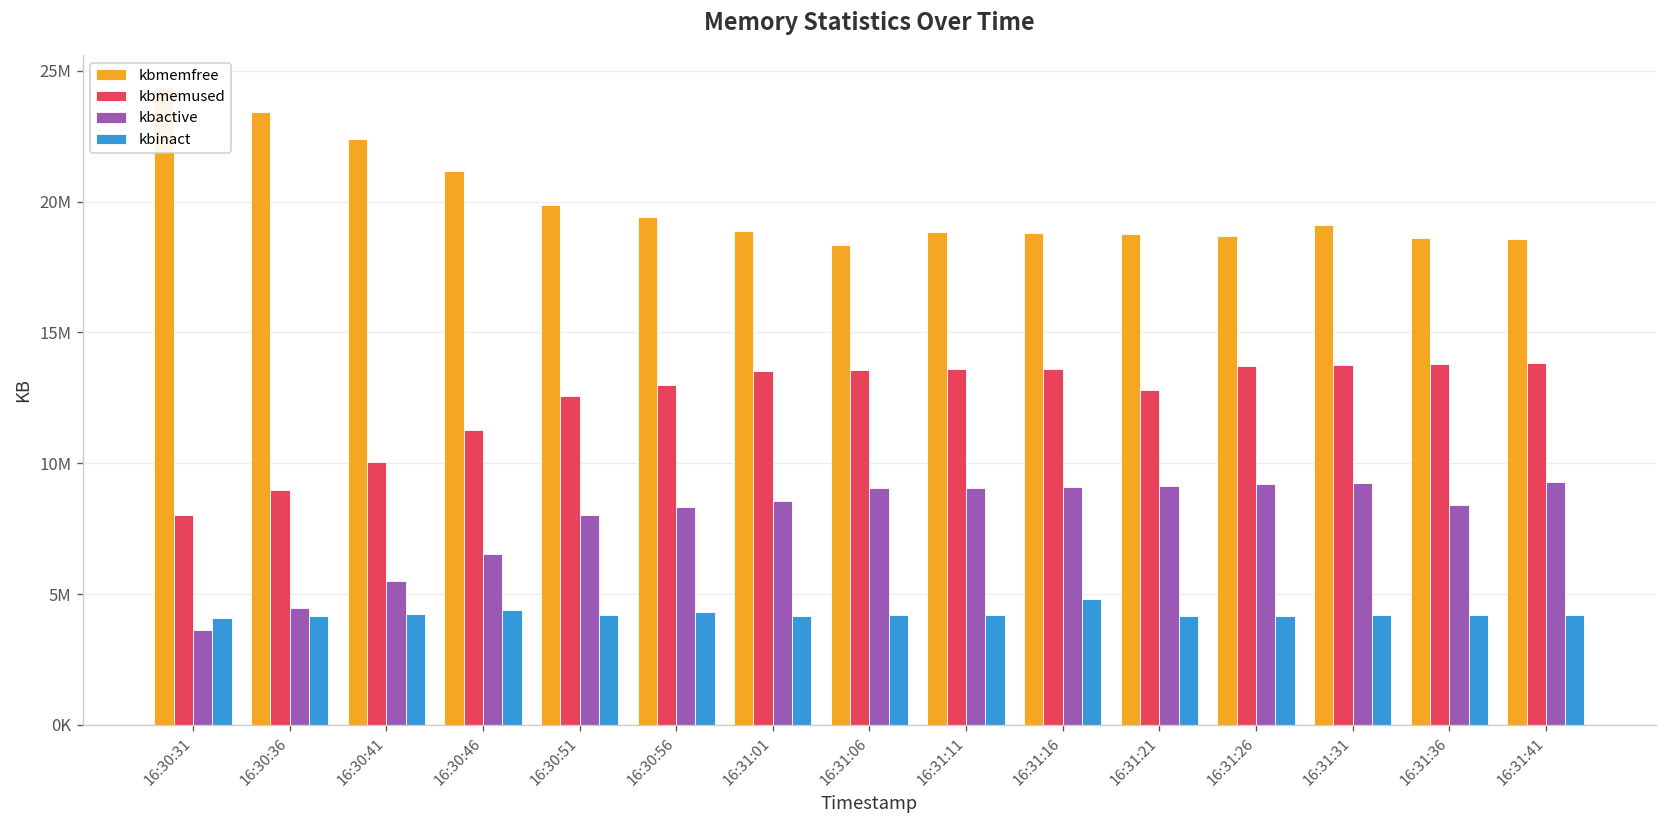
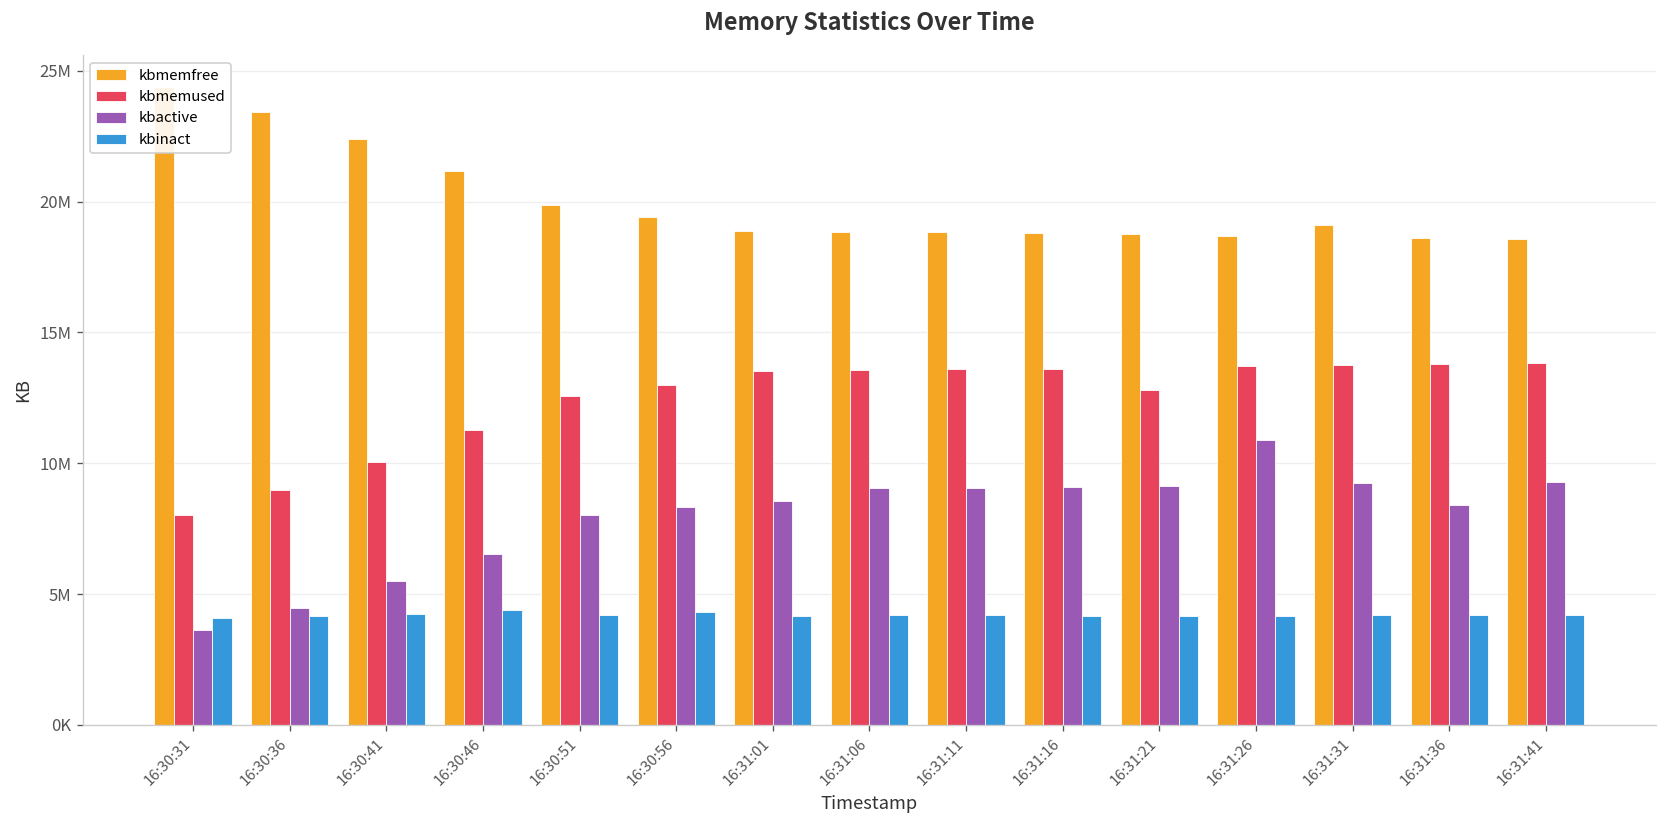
  {
    "kbmemfree": {
      "16:30:36": 23400000,
      "16:30:41": 22400000,
      "16:30:46": 21200000,
      "16:30:51": 19900000,
      "16:30:56": 19400000,
      "16:31:01": 18900000,
-     "16:31:06": 18300000,
+     "16:31:06": 18800000,
      "16:31:11": 18800000,
      "16:31:16": 18800000,
      "16:31:21": 18800000,
      "16:31:26": 18700000,
      "16:31:31": 19100000,
      "16:31:36": 18600000,
      "16:31:41": 18600000
    },
    "kbmemused": {
      "16:30:31": 8000000,
      "16:30:36": 9000000,
      "16:30:41": 10000000,
      "16:30:46": 11300000,
      "16:30:51": 12600000,
      "16:30:56": 13000000,
      "16:31:01": 13500000,
      "16:31:06": 13600000,
      "16:31:11": 13600000,
      "16:31:16": 13600000,
      "16:31:21": 12800000,
      "16:31:26": 13700000,
      "16:31:31": 13800000,
      "16:31:36": 13800000,
      "16:31:41": 13800000
    },
    "kbactive": {
      "16:30:31": 3600000,
      "16:30:36": 4500000,
      "16:30:41": 5500000,
      "16:30:46": 6500000,
      "16:30:51": 8000000,
      "16:30:56": 8300000,
      "16:31:01": 8500000,
      "16:31:06": 9000000,
      "16:31:11": 9100000,
      "16:31:16": 9100000,
      "16:31:21": 9100000,
-     "16:31:26": 9200000,
+     "16:31:26": 10900000,
      "16:31:31": 9200000,
      "16:31:36": 8400000,
      "16:31:41": 9300000
    },
    "kbinact": {
      "16:30:31": 4100000,
      "16:30:36": 4200000,
      "16:30:41": 4200000,
      "16:30:46": 4400000,
      "16:30:51": 4200000,
      "16:30:56": 4300000,
      "16:31:01": 4200000,
      "16:31:06": 4200000,
      "16:31:11": 4200000,
-     "16:31:16": 4800000,
+     "16:31:16": 4200000,
      "16:31:21": 4200000,
      "16:31:26": 4200000,
      "16:31:31": 4200000,
      "16:31:36": 4200000,
      "16:31:41": 4200000
    }
  }
